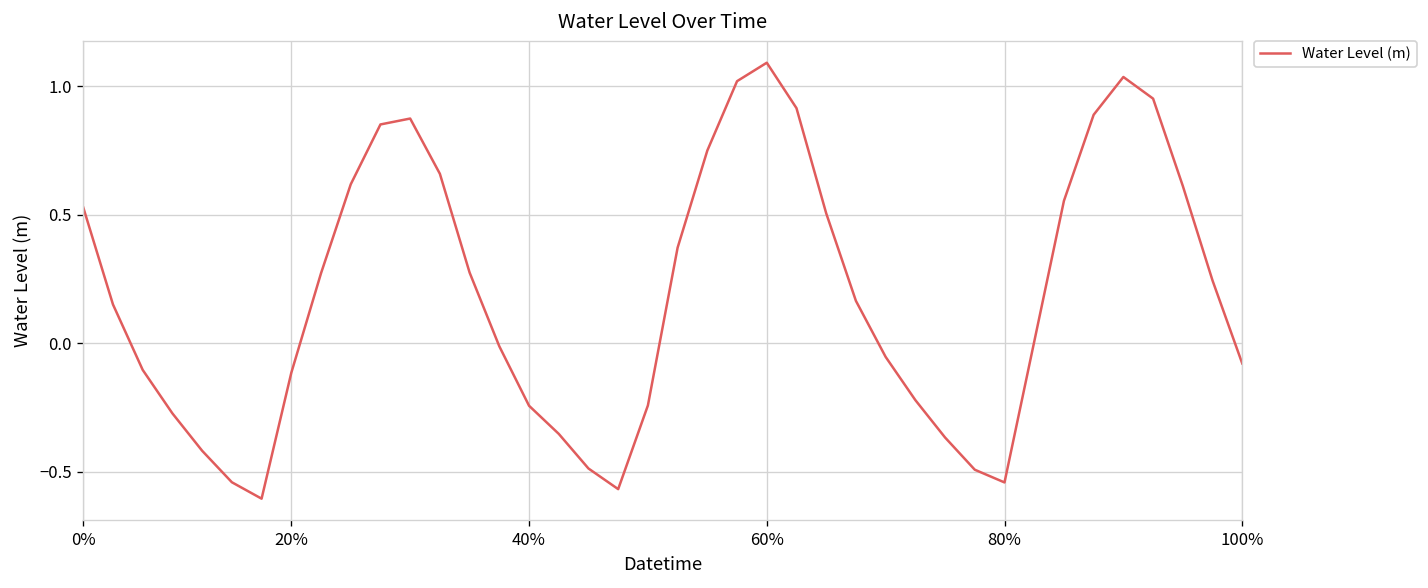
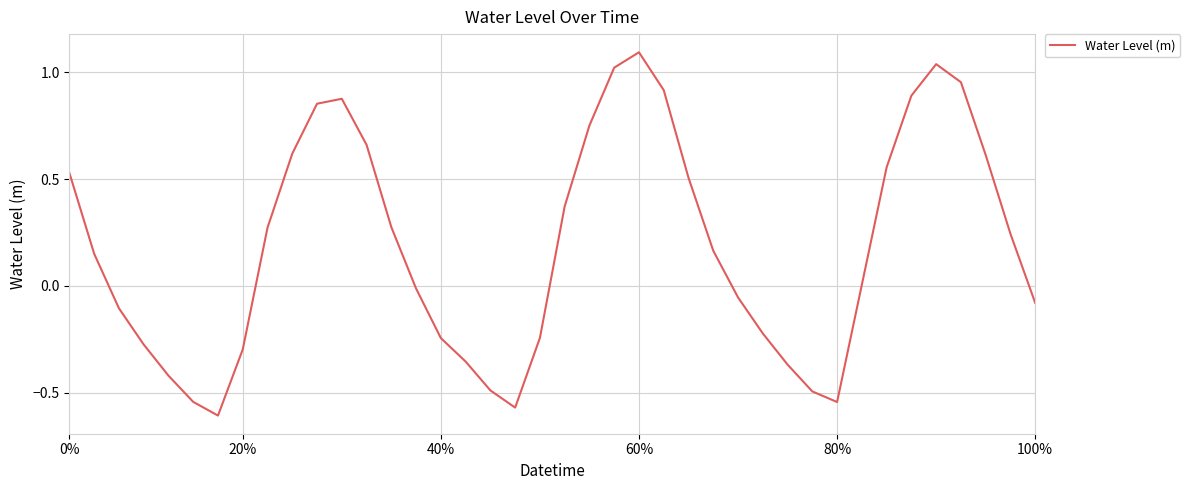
  {
    "0%": 0.53,
-   "20%": -0.12,
+   "20%": -0.30,
    "40%": -0.24,
    "60%": 1.09,
    "80%": -0.54,
    "100%": -0.08
  }
